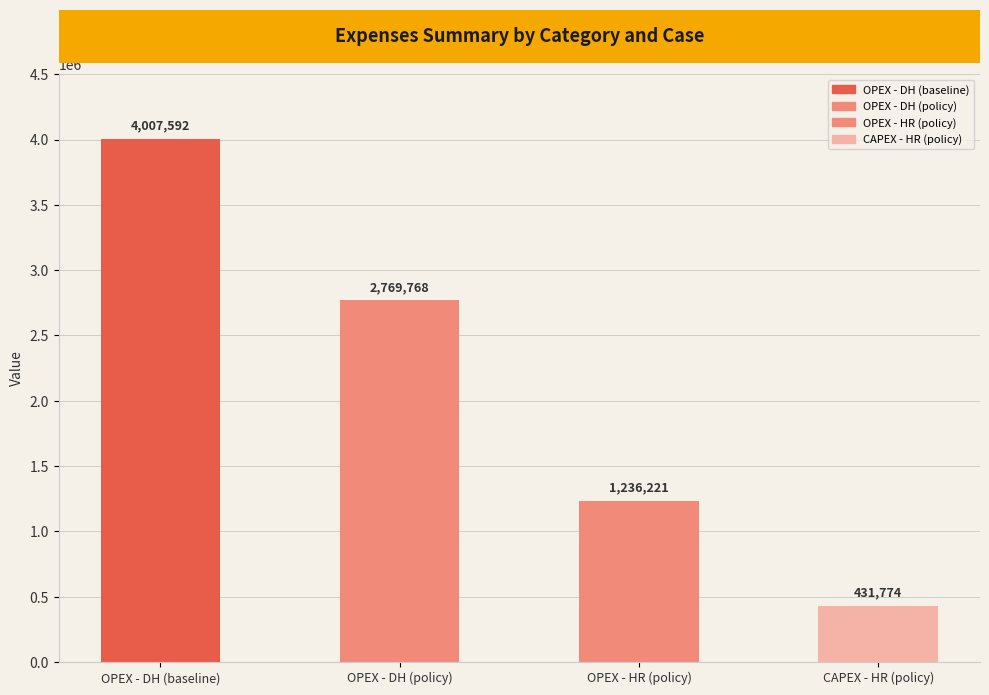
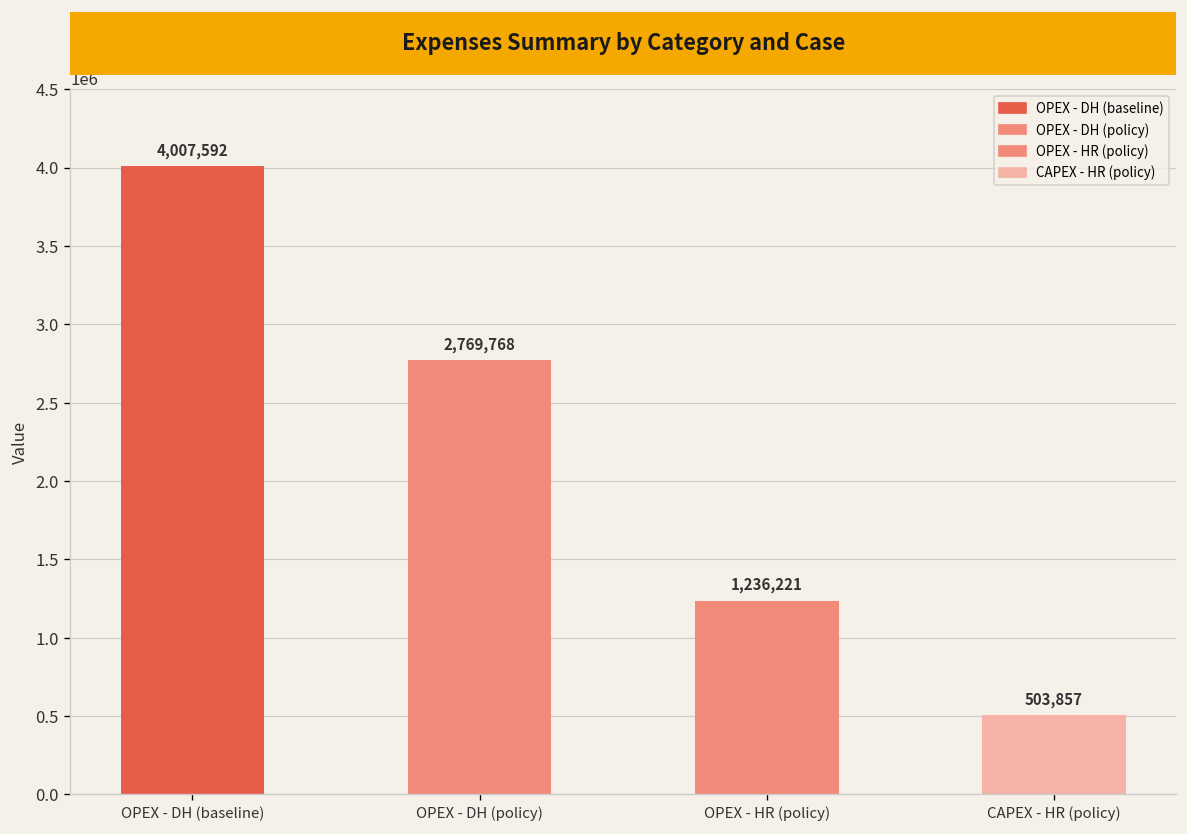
  {
    "OPEX - DH (baseline)": "4,007,592",
    "OPEX - DH (policy)": "2,769,768",
    "OPEX - HR (policy)": "1,236,221",
-   "CAPEX - HR (policy)": "431,774"
+   "CAPEX - HR (policy)": "503,857"
  }
